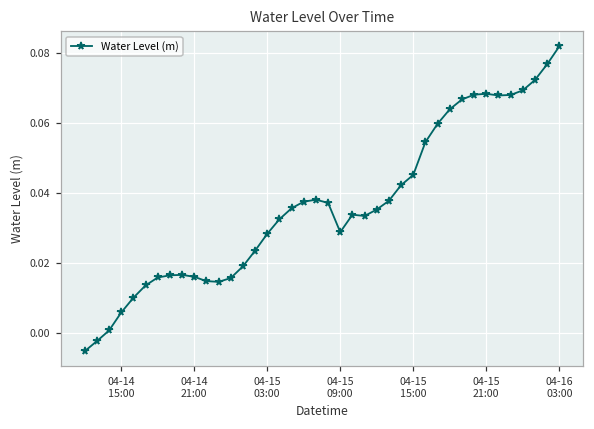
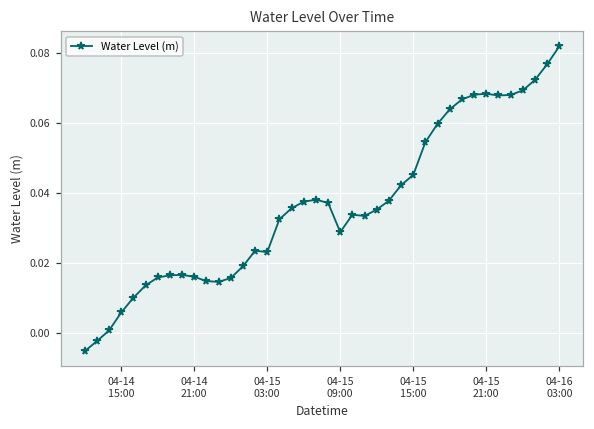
  {
    "04-14 15:00": 0.006,
    "04-14 21:00": 0.016,
-   "04-15 03:00": 0.028,
+   "04-15 03:00": 0.023,
    "04-15 09:00": 0.029,
    "04-15 15:00": 0.045,
    "04-15 21:00": 0.068,
    "04-16 03:00": 0.082
  }
